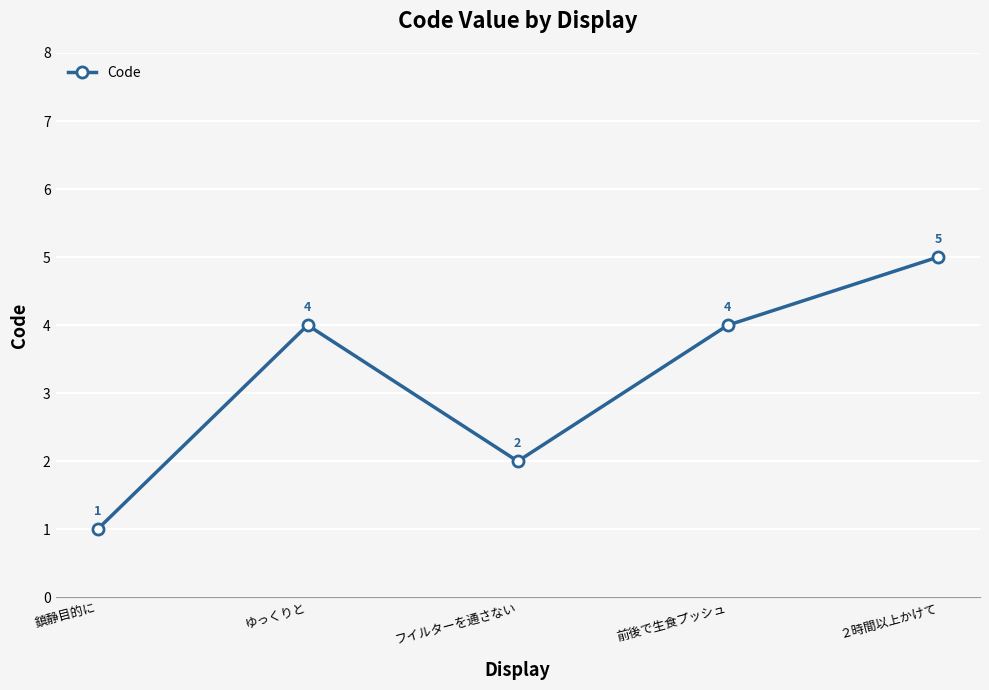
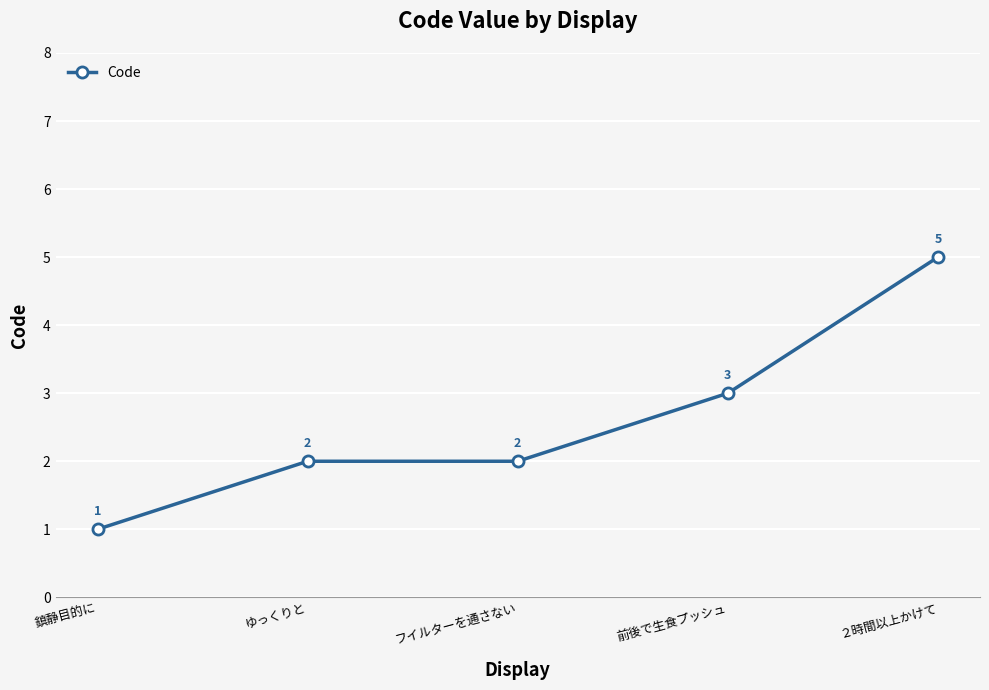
  {
    "鎮静目的に": 1,
-   "ゆっくりと": 4,
+   "ゆっくりと": 2,
    "フイルターを通さない": 2,
-   "前後で生食プッシュ": 4,
+   "前後で生食プッシュ": 3,
    "２時間以上かけて": 5
  }
